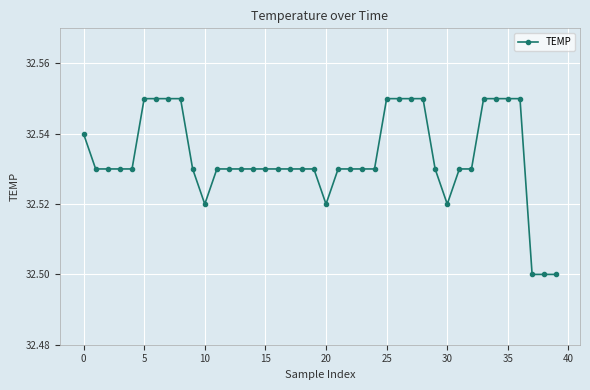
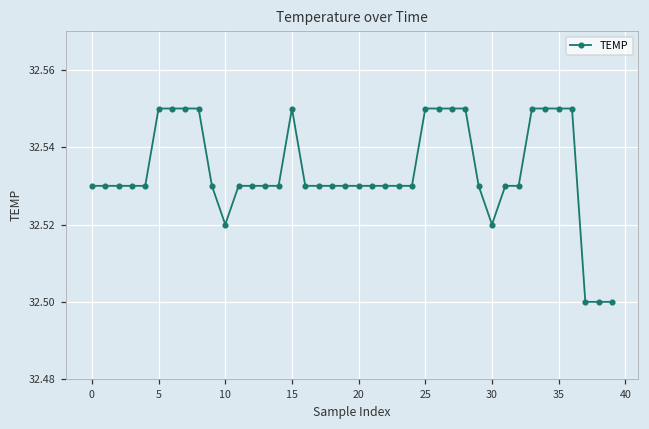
  {
-   "0": 32.54,
+   "0": 32.53,
    "5": 32.55,
    "10": 32.52,
-   "15": 32.53,
-   "20": 32.52,
+   "15": 32.55,
+   "20": 32.53,
    "25": 32.55,
    "30": 32.52,
    "35": 32.55
  }
